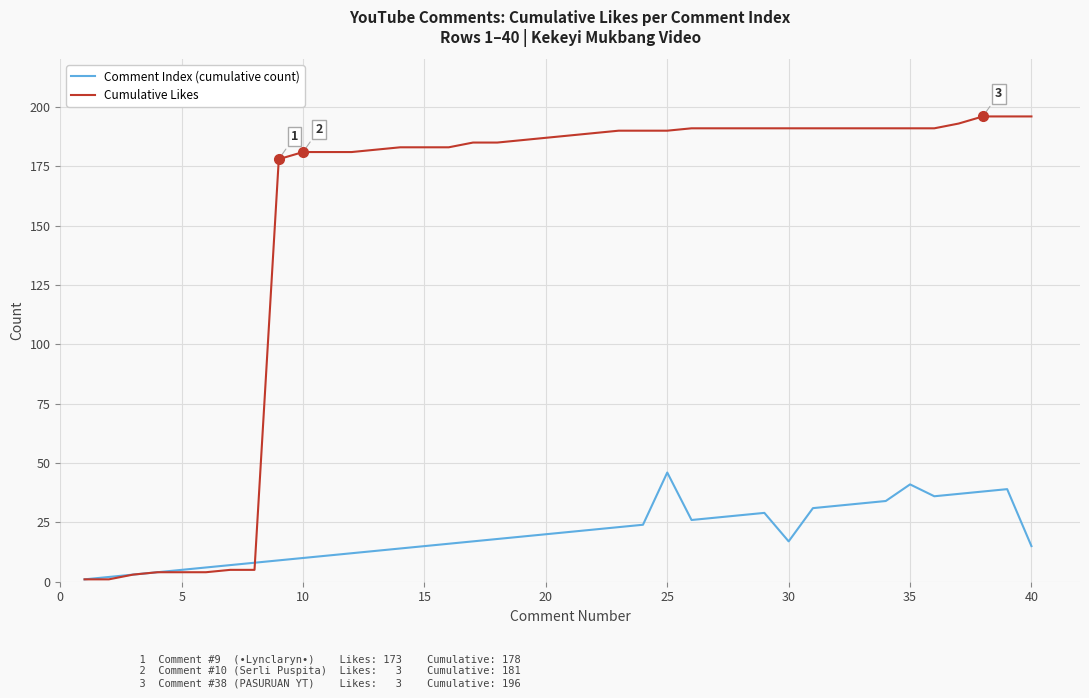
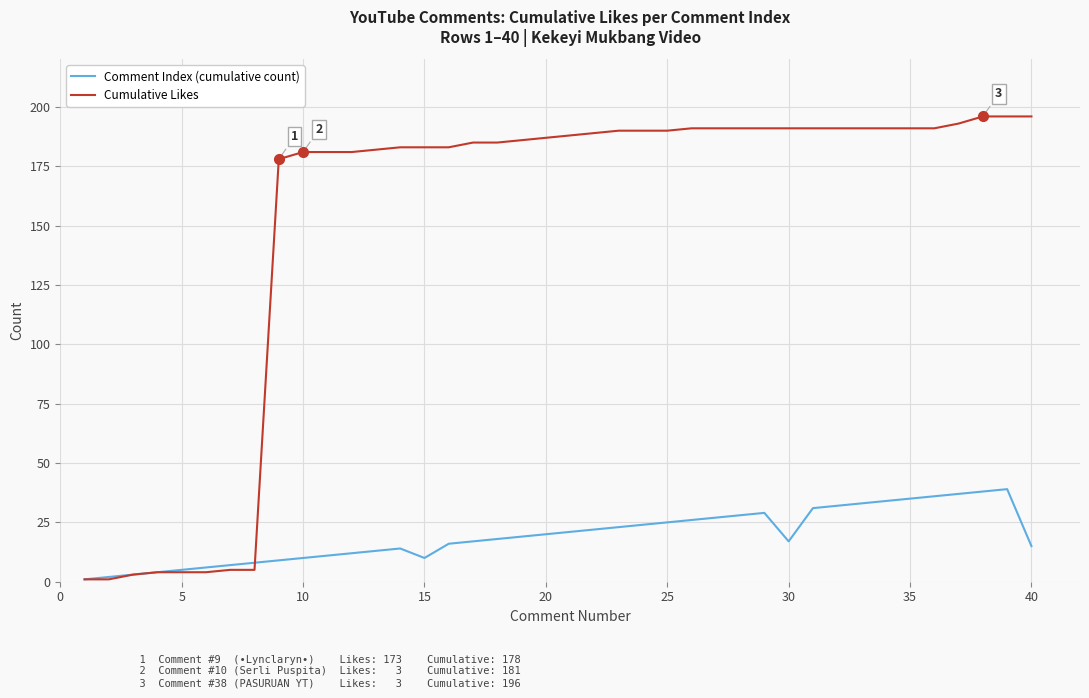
  {
    "Comment Index (cumulative count)": {
      "10": 10,
-     "15": 15,
+     "15": 10,
      "20": 20,
-     "25": 46,
+     "25": 25,
      "30": 17,
-     "35": 41,
+     "35": 35,
      "40": 15
    }
  }
